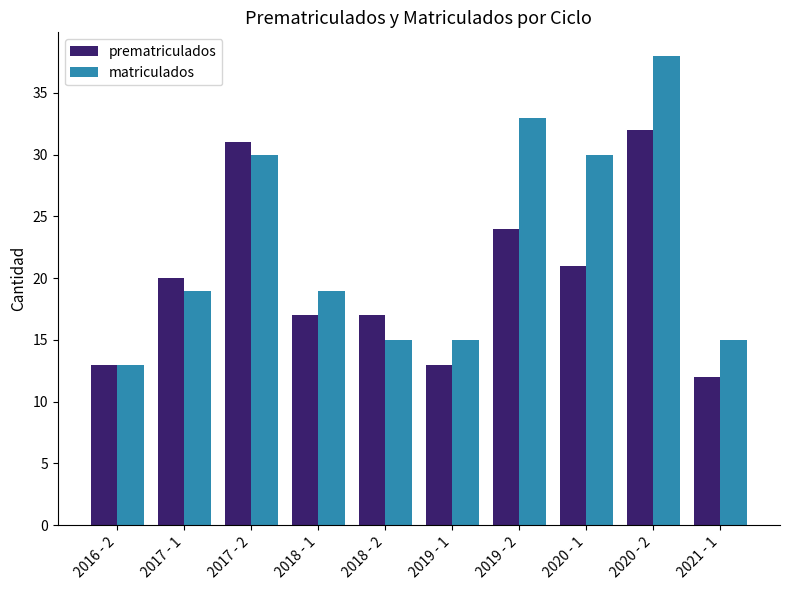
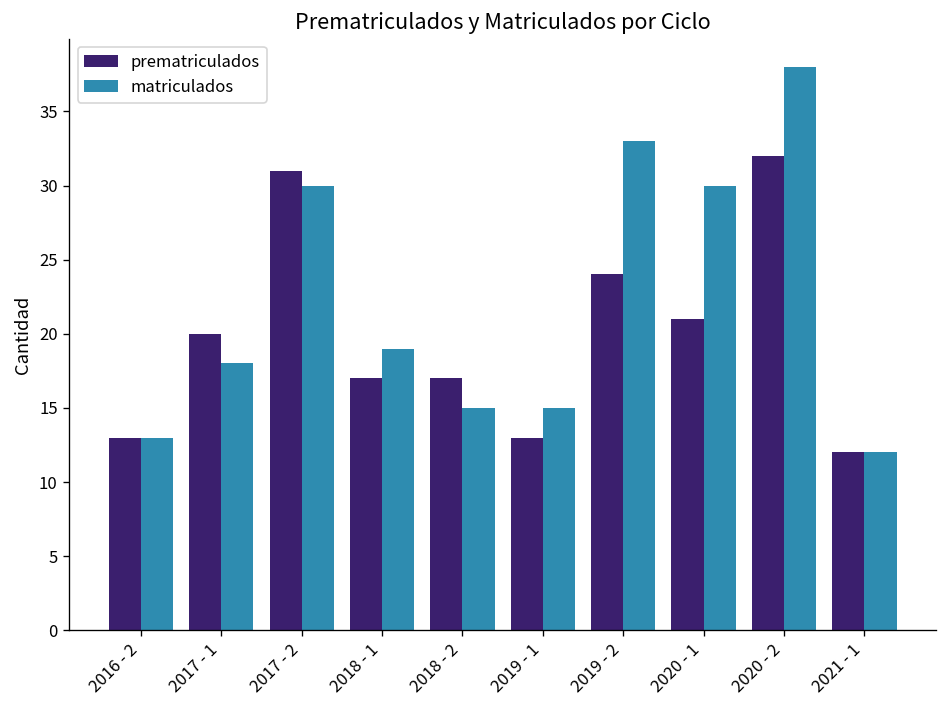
  {
    "prematriculados": {
      "2016 - 2": 13,
      "2017 - 1": 20,
      "2017 - 2": 31,
      "2018 - 1": 17,
      "2018 - 2": 17,
      "2019 - 1": 13,
      "2019 - 2": 24,
      "2020 - 1": 21,
      "2020 - 2": 32,
      "2021 - 1": 12
    },
    "matriculados": {
      "2016 - 2": 13,
-     "2017 - 1": 19,
+     "2017 - 1": 18,
      "2017 - 2": 30,
      "2018 - 1": 19,
      "2018 - 2": 15,
      "2019 - 1": 15,
      "2019 - 2": 33,
      "2020 - 1": 30,
      "2020 - 2": 38,
-     "2021 - 1": 15
+     "2021 - 1": 12
    }
  }
